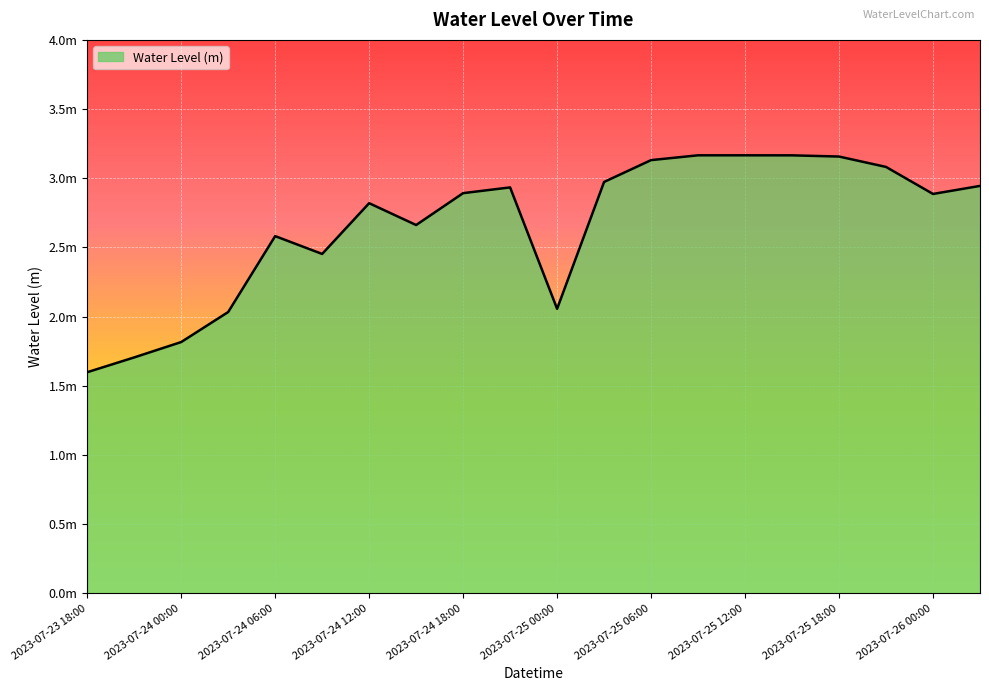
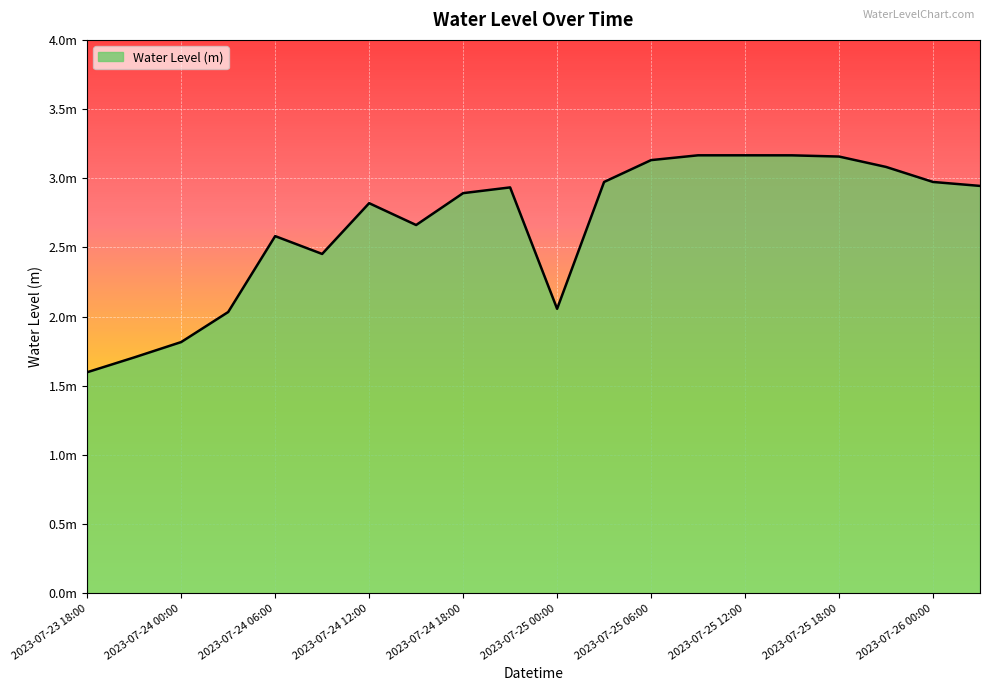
  {
    "2023-07-23 18:00": "1.60m",
    "2023-07-24 00:00": "1.82m",
    "2023-07-24 06:00": "2.58m",
    "2023-07-24 12:00": "2.82m",
    "2023-07-24 18:00": "2.89m",
    "2023-07-25 00:00": "2.06m",
    "2023-07-25 06:00": "3.13m",
    "2023-07-25 12:00": "3.17m",
    "2023-07-25 18:00": "3.16m",
-   "2023-07-26 00:00": "2.89m"
+   "2023-07-26 00:00": "2.97m"
  }
